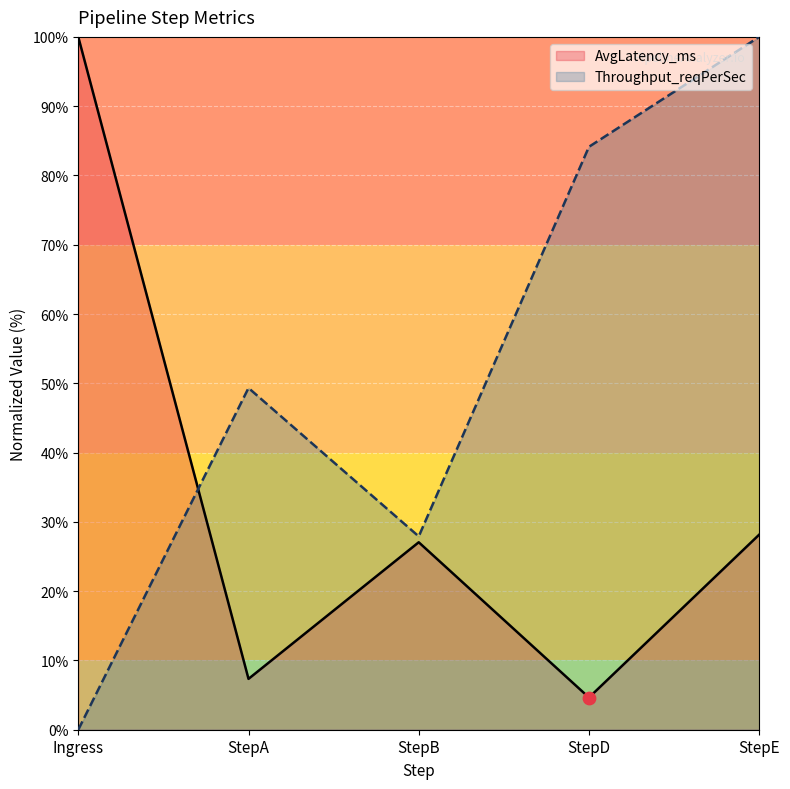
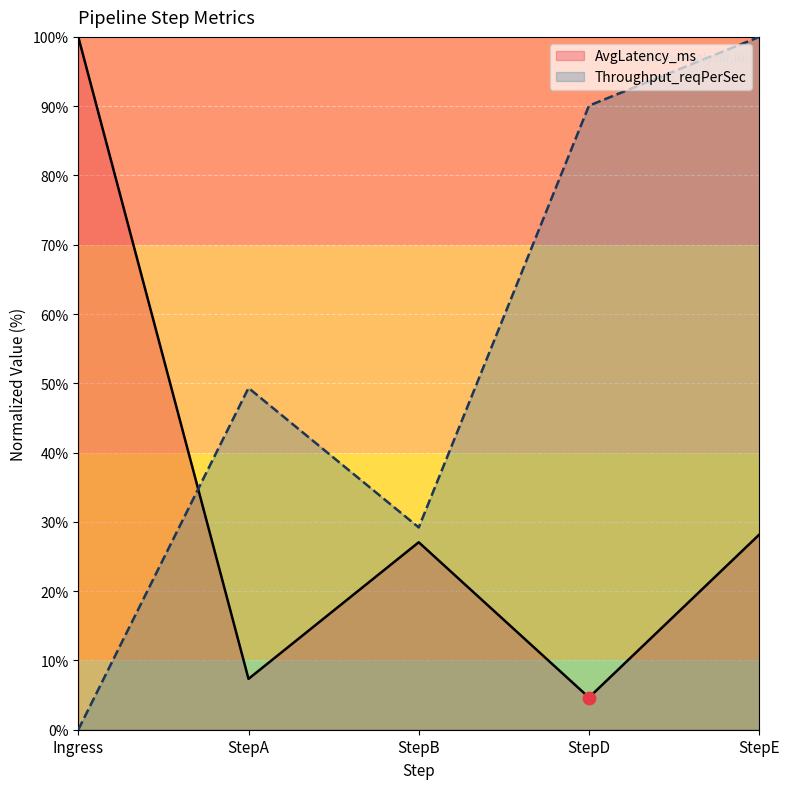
  {
    "Throughput_reqPerSec": {
      "Ingress": "0%",
      "StepA": "49%",
-     "StepB": "28%",
-     "StepD": "84%",
+     "StepB": "29%",
+     "StepD": "90%",
      "StepE": "100%"
    }
  }
